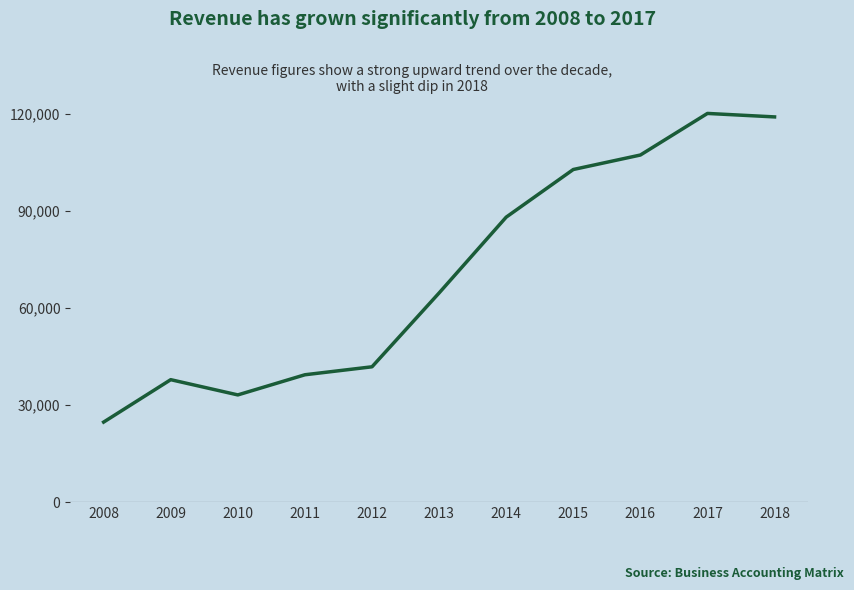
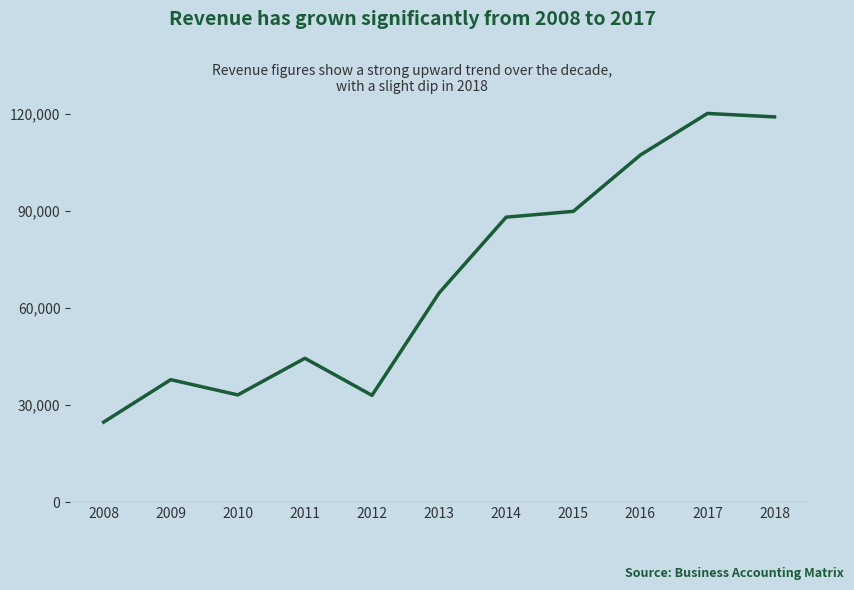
  {
    "2008": "25,000",
    "2009": "38,000",
    "2010": "33,000",
-   "2011": "39,000",
-   "2012": "42,000",
+   "2011": "44,000",
+   "2012": "33,000",
    "2013": "65,000",
    "2014": "88,000",
-   "2015": "103,000",
+   "2015": "90,000",
    "2016": "107,000",
    "2017": "120,000",
    "2018": "119,000"
  }
